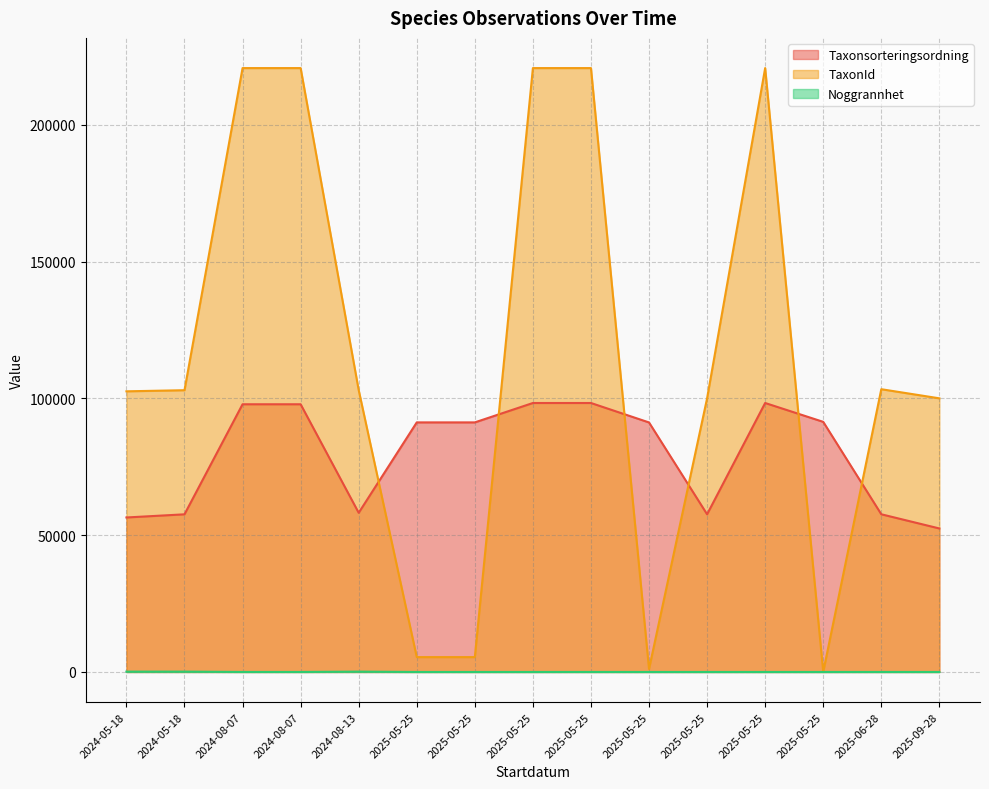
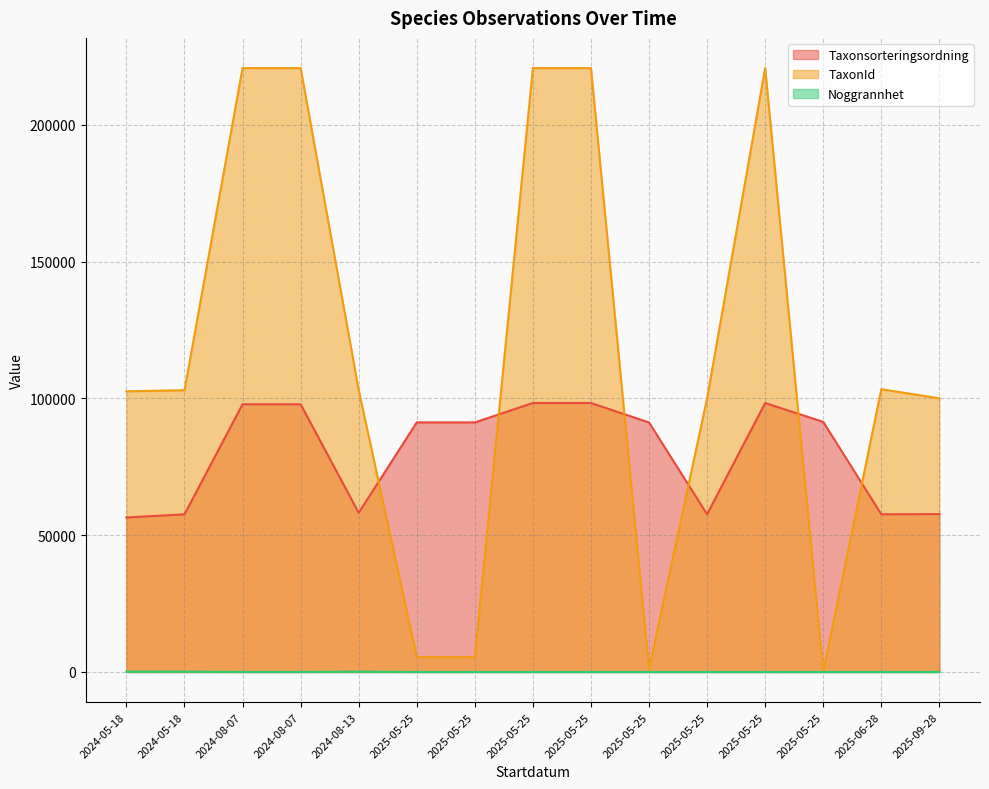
  {
    "Taxonsorteringsordning": {
      "2024-08-13": 58000,
      "2025-06-28": 58000,
-     "2025-09-28": 52000
+     "2025-09-28": 58000
    },
    "TaxonId": {
      "2024-08-13": 103000,
      "2025-06-28": 103000,
      "2025-09-28": 100000
    },
    "Noggrannhet": {
      "2024-08-13": 0,
      "2025-06-28": 0,
      "2025-09-28": 0
    }
  }
